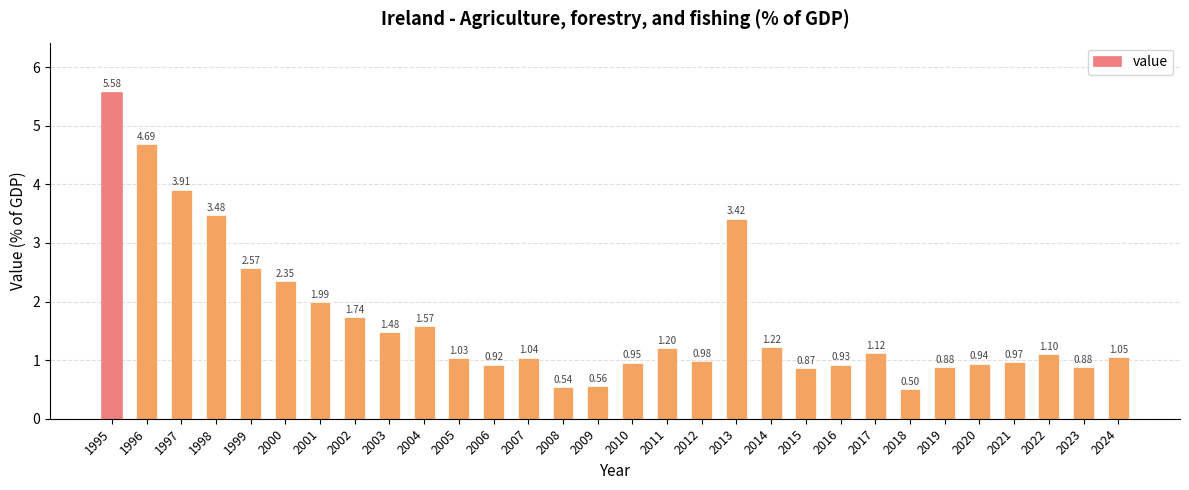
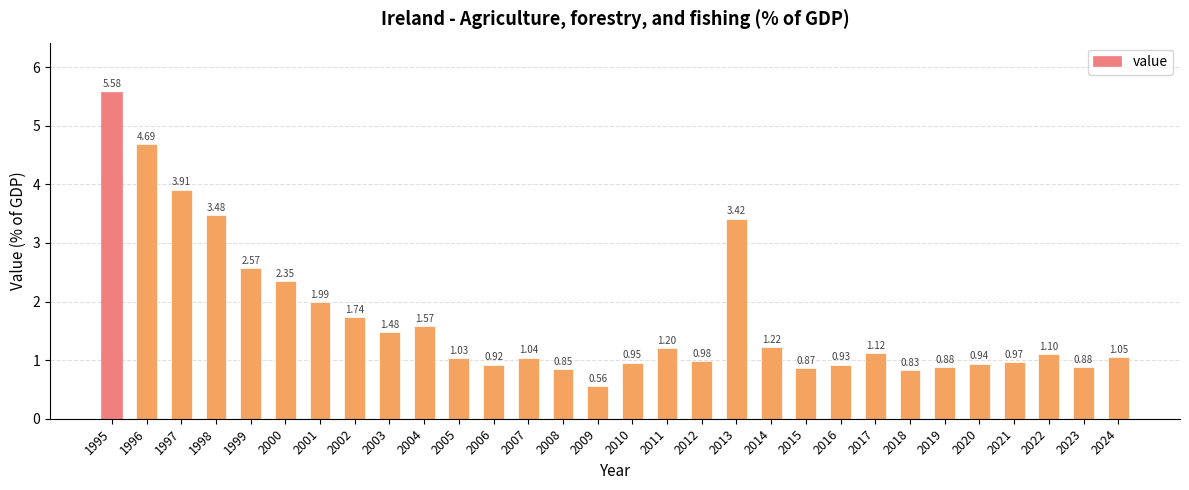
  {
    "1995": 5.58,
    "1996": 4.69,
    "1997": 3.91,
    "1998": 3.48,
    "1999": 2.57,
    "2000": 2.35,
    "2001": 1.99,
    "2002": 1.74,
    "2003": 1.48,
    "2004": 1.57,
    "2005": 1.03,
    "2006": 0.92,
    "2007": 1.04,
-   "2008": 0.54,
+   "2008": 0.85,
    "2009": 0.56,
    "2010": 0.95,
    "2011": 1.20,
    "2012": 0.98,
    "2013": 3.42,
    "2014": 1.22,
    "2015": 0.87,
    "2016": 0.93,
    "2017": 1.12,
-   "2018": 0.50,
+   "2018": 0.83,
    "2019": 0.88,
    "2020": 0.94,
    "2021": 0.97,
    "2022": 1.10,
    "2023": 0.88,
    "2024": 1.05
  }
